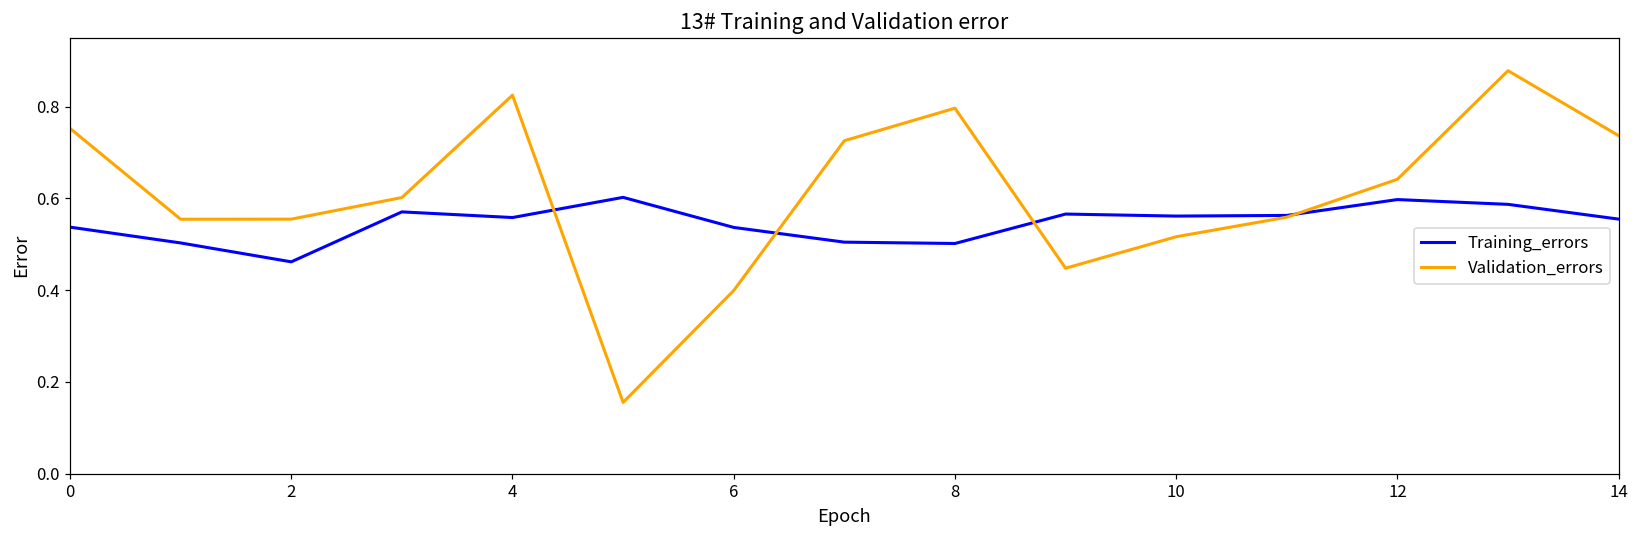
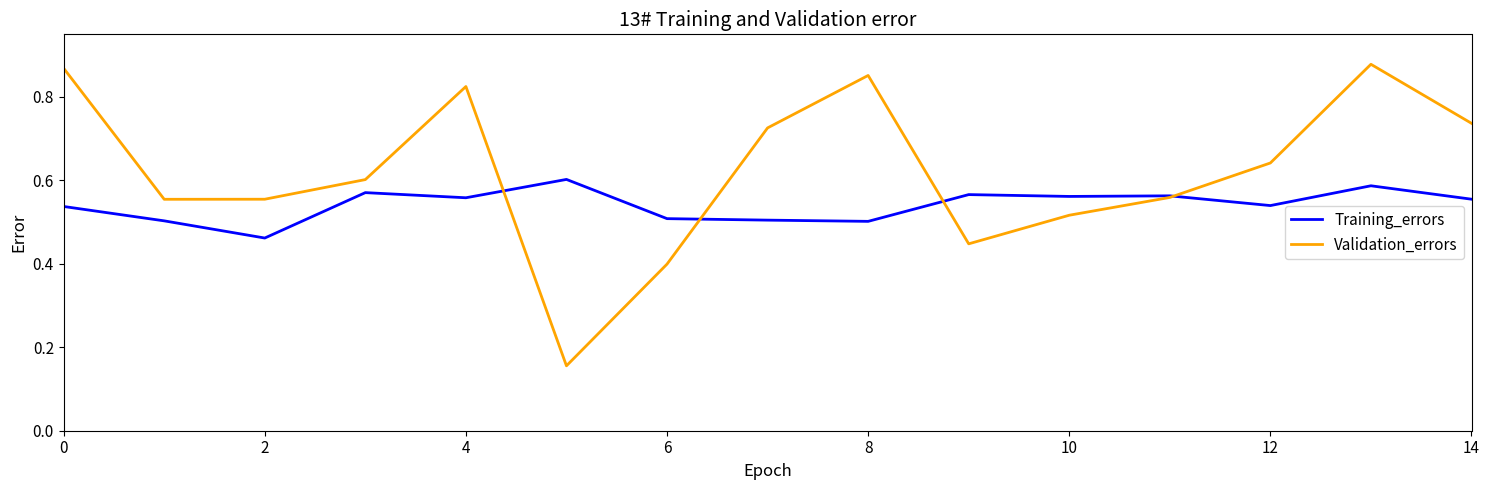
  {
    "Training_errors": {
      "0": 0.54,
      "2": 0.46,
      "4": 0.56,
-     "6": 0.54,
+     "6": 0.51,
      "8": 0.50,
      "10": 0.56,
-     "12": 0.60,
+     "12": 0.54,
      "14": 0.55
    },
    "Validation_errors": {
-     "0": 0.75,
+     "0": 0.87,
      "2": 0.55,
      "4": 0.82,
      "6": 0.40,
-     "8": 0.80,
+     "8": 0.85,
      "10": 0.52,
      "12": 0.64,
      "14": 0.74
    }
  }
